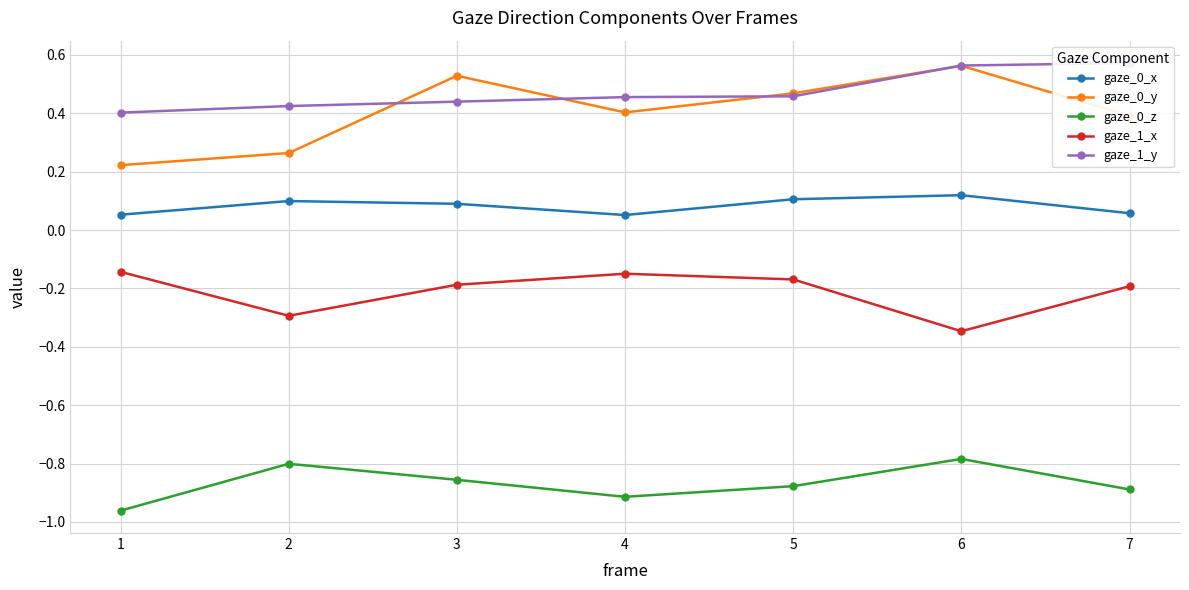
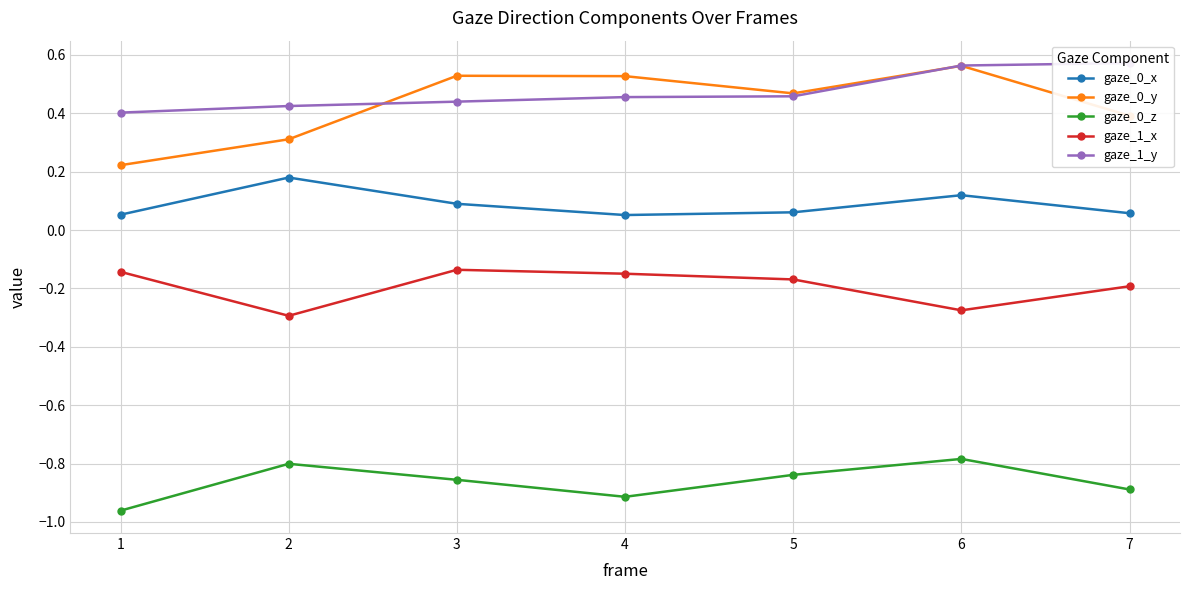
  {
    "gaze_0_x": {
      "1": 0.05,
-     "2": 0.10,
+     "2": 0.18,
      "3": 0.09,
      "4": 0.05,
-     "5": 0.11,
+     "5": 0.06,
      "6": 0.12,
      "7": 0.06
    },
    "gaze_0_y": {
      "1": 0.22,
-     "2": 0.26,
+     "2": 0.31,
      "3": 0.53,
-     "4": 0.40,
+     "4": 0.53,
      "5": 0.47
    },
    "gaze_0_z": {
      "1": -0.96,
      "2": -0.80,
      "3": -0.86,
      "4": -0.91,
-     "5": -0.88,
+     "5": -0.84,
      "6": -0.78,
      "7": -0.89
    },
    "gaze_1_x": {
      "1": -0.14,
      "2": -0.29,
-     "3": -0.19,
+     "3": -0.14,
      "4": -0.15,
      "5": -0.17,
-     "6": -0.35,
+     "6": -0.27,
      "7": -0.19
    },
    "gaze_1_y": {
      "1": 0.40,
      "2": 0.42,
      "3": 0.44,
      "4": 0.46,
      "5": 0.46
    }
  }
